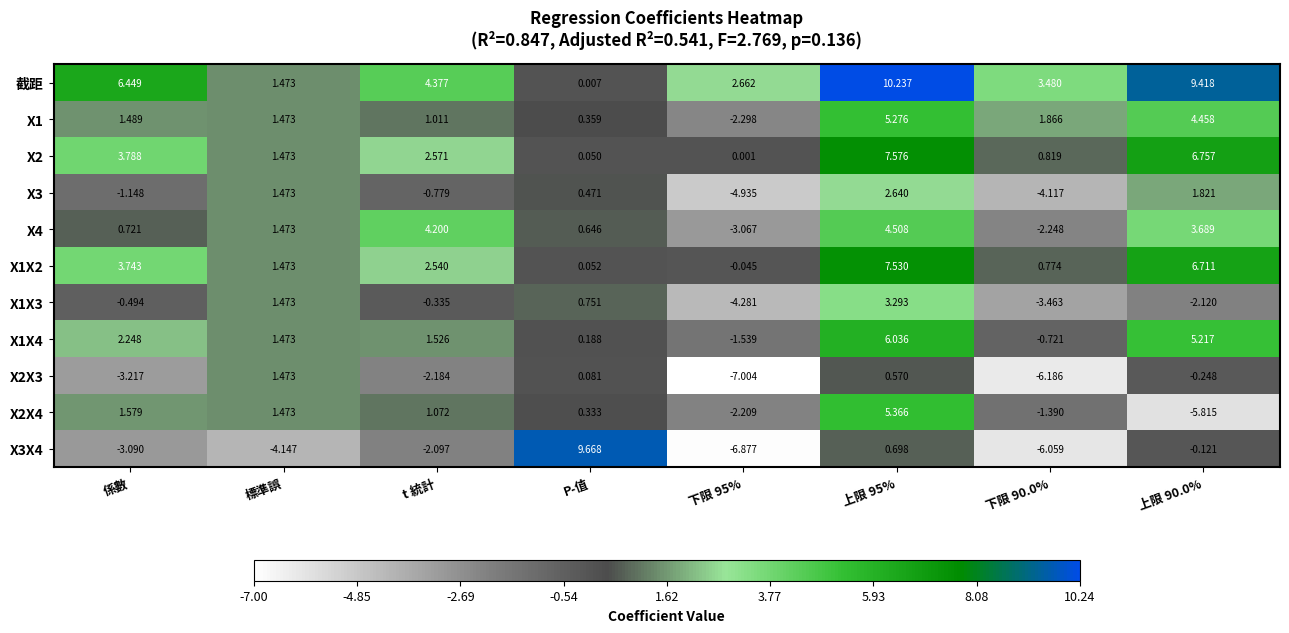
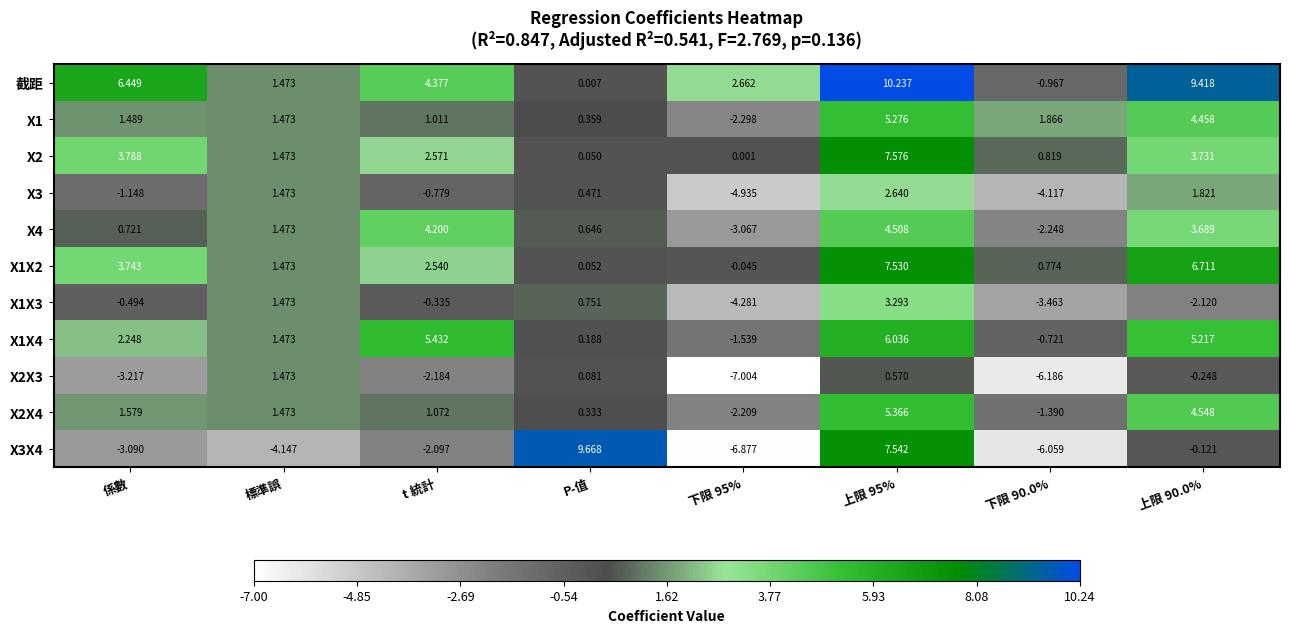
  {
    "截距": {
      "係數": 6.449,
      "標準誤": 1.473,
      "t 統計": 4.377,
      "P-值": 0.007,
      "下限 95%": 2.662,
      "上限 95%": 10.237,
-     "下限 90.0%": 3.480,
+     "下限 90.0%": -0.967,
      "上限 90.0%": 9.418
    },
    "X1": {
      "係數": 1.489,
      "標準誤": 1.473,
      "t 統計": 1.011,
      "P-值": 0.359,
      "下限 95%": -2.298,
      "上限 95%": 5.276,
      "下限 90.0%": 1.866,
      "上限 90.0%": 4.458
    },
    "X2": {
      "係數": 3.788,
      "標準誤": 1.473,
      "t 統計": 2.571,
      "P-值": 0.050,
      "下限 95%": 0.001,
      "上限 95%": 7.576,
      "下限 90.0%": 0.819,
-     "上限 90.0%": 6.757
+     "上限 90.0%": 3.731
    },
    "X3": {
      "係數": -1.148,
      "標準誤": 1.473,
      "t 統計": -0.779,
      "P-值": 0.471,
      "下限 95%": -4.935,
      "上限 95%": 2.640,
      "下限 90.0%": -4.117,
      "上限 90.0%": 1.821
    },
    "X4": {
      "係數": 0.721,
      "標準誤": 1.473,
      "t 統計": 4.200,
      "P-值": 0.646,
      "下限 95%": -3.067,
      "上限 95%": 4.508,
      "下限 90.0%": -2.248,
      "上限 90.0%": 3.689
    },
    "X1X2": {
      "係數": 3.743,
      "標準誤": 1.473,
      "t 統計": 2.540,
      "P-值": 0.052,
      "下限 95%": -0.045,
      "上限 95%": 7.530,
      "下限 90.0%": 0.774,
      "上限 90.0%": 6.711
    },
    "X1X3": {
      "係數": -0.494,
      "標準誤": 1.473,
      "t 統計": -0.335,
      "P-值": 0.751,
      "下限 95%": -4.281,
      "上限 95%": 3.293,
      "下限 90.0%": -3.463,
      "上限 90.0%": -2.120
    },
    "X1X4": {
      "係數": 2.248,
      "標準誤": 1.473,
-     "t 統計": 1.526,
+     "t 統計": 5.432,
      "P-值": 0.188,
      "下限 95%": -1.539,
      "上限 95%": 6.036,
      "下限 90.0%": -0.721,
      "上限 90.0%": 5.217
    },
    "X2X3": {
      "係數": -3.217,
      "標準誤": 1.473,
      "t 統計": -2.184,
      "P-值": 0.081,
      "下限 95%": -7.004,
      "上限 95%": 0.570,
      "下限 90.0%": -6.186,
      "上限 90.0%": -0.248
    },
    "X2X4": {
      "係數": 1.579,
      "標準誤": 1.473,
      "t 統計": 1.072,
      "P-值": 0.333,
      "下限 95%": -2.209,
      "上限 95%": 5.366,
      "下限 90.0%": -1.390,
-     "上限 90.0%": -5.815
+     "上限 90.0%": 4.548
    },
    "X3X4": {
      "係數": -3.090,
      "標準誤": -4.147,
      "t 統計": -2.097,
      "P-值": 9.668,
      "下限 95%": -6.877,
-     "上限 95%": 0.698,
+     "上限 95%": 7.542,
      "下限 90.0%": -6.059,
      "上限 90.0%": -0.121
    }
  }
